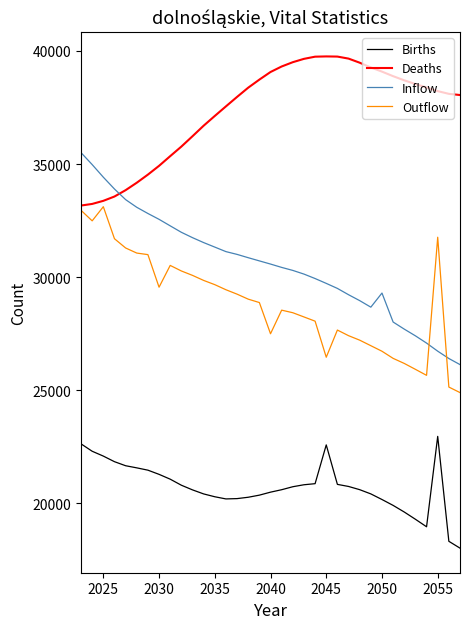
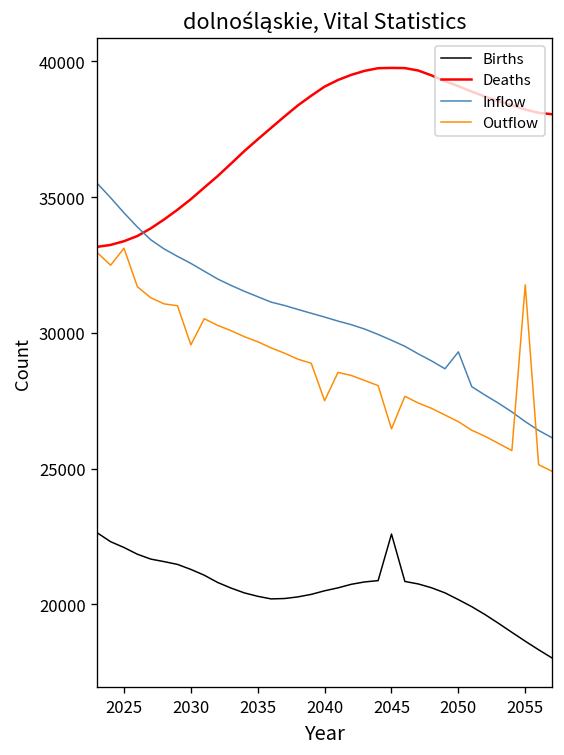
  {
    "Births": {
      "2025": 22100,
      "2030": 21300,
      "2035": 20300,
      "2040": 20500,
      "2045": 22600,
      "2050": 20200,
-     "2055": 23000
+     "2055": 18600
    },
    "Deaths": {
      "2025": 33400,
      "2030": 34900,
      "2035": 37100,
      "2040": 39100,
      "2045": 39800
    },
    "Inflow": {
      "2025": 34400,
      "2030": 32600,
      "2035": 31300,
      "2040": 30600,
      "2045": 29700,
      "2050": 29300,
      "2055": 26700
    },
    "Outflow": {
      "2025": 33100,
      "2030": 29600,
      "2035": 29700,
      "2040": 27500,
      "2045": 26500,
      "2050": 26700,
      "2055": 31800
    }
  }
